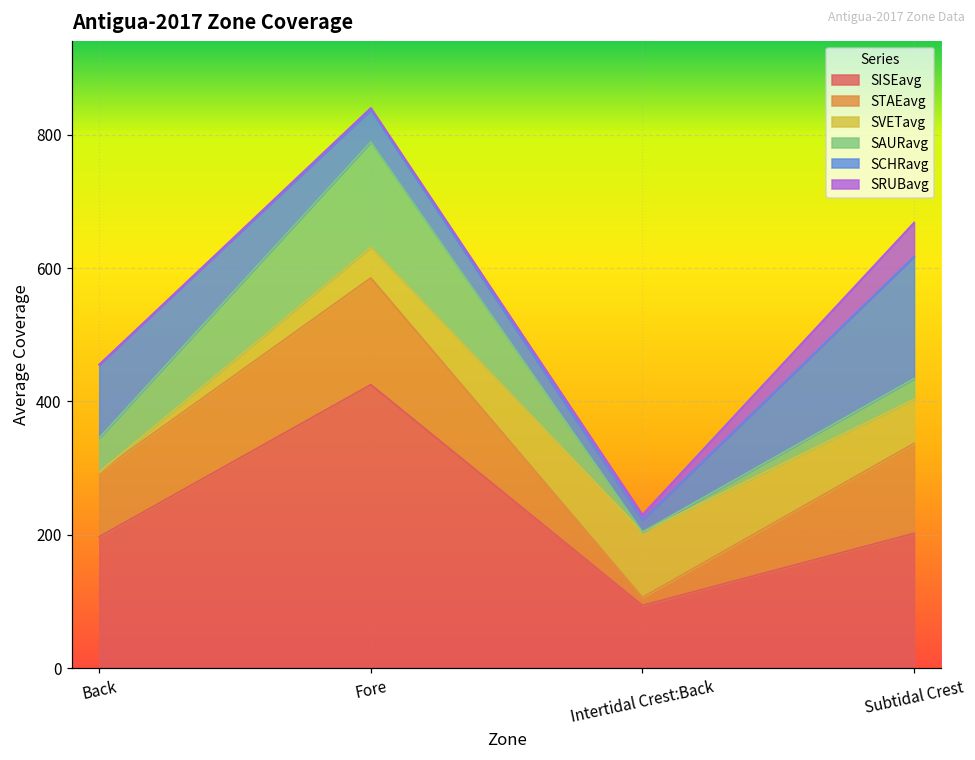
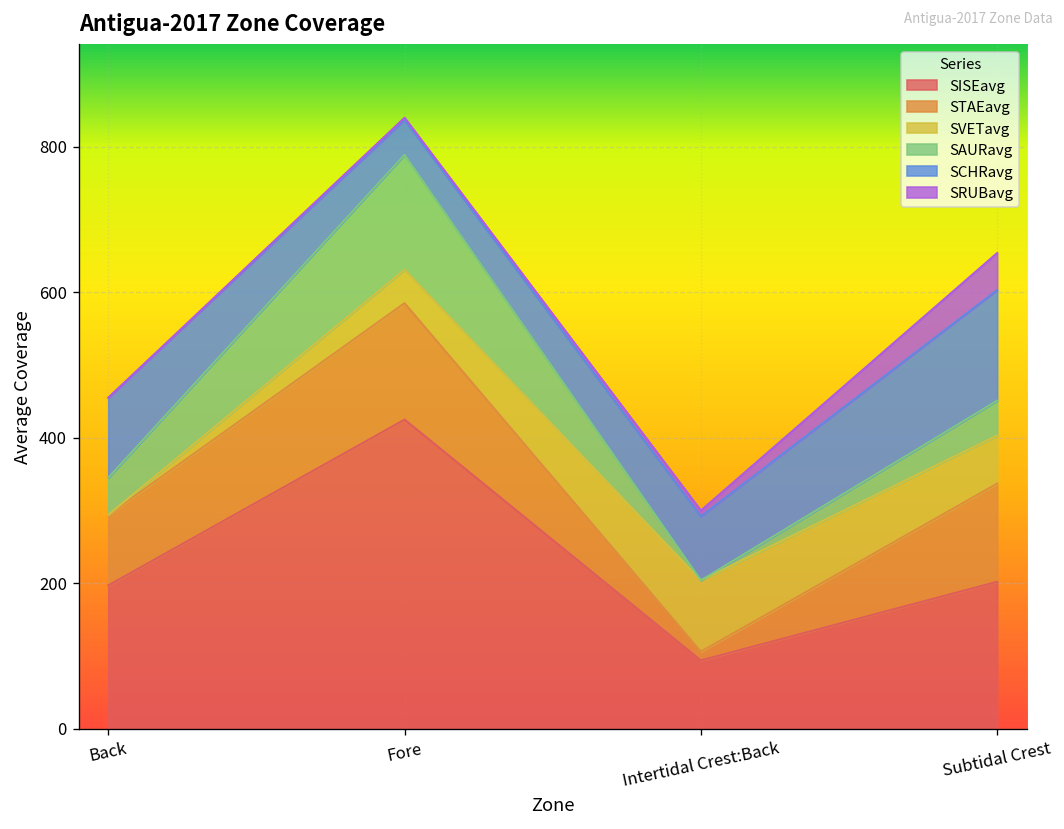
  {
    "SAURavg": {
      "Back": 50,
      "Fore": 160,
-     "Subtidal Crest": 30
+     "Subtidal Crest": 50
    },
    "SCHRavg": {
-     "Intertidal Crest:Back": 20,
-     "Subtidal Crest": 180
+     "Intertidal Crest:Back": 90,
+     "Subtidal Crest": 150
    },
    "SRUBavg": {
      "Intertidal Crest:Back": 10,
      "Subtidal Crest": 50
    }
  }
